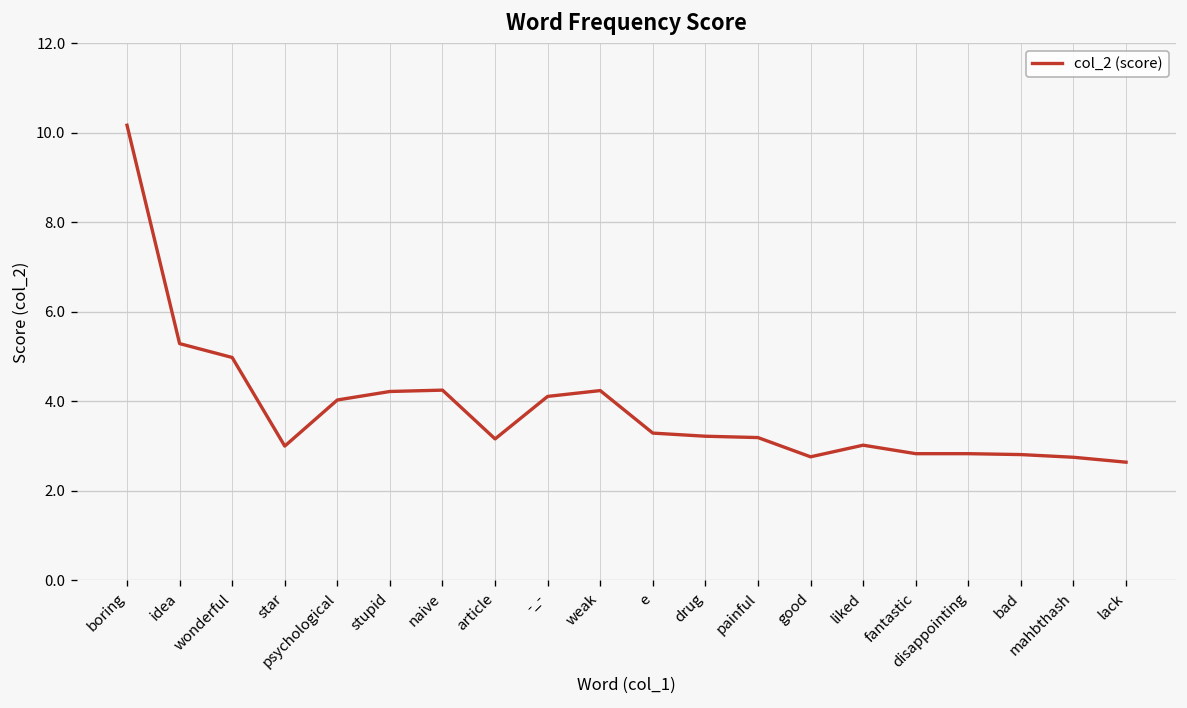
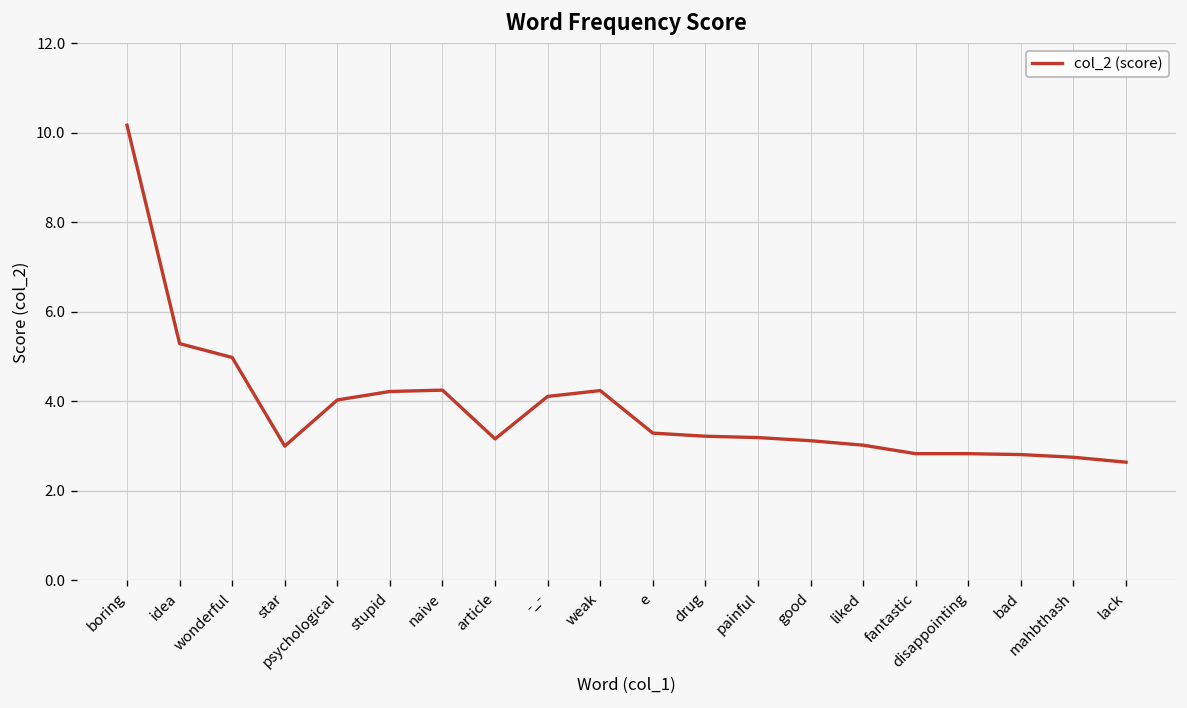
  {
    "boring": 10.2,
    "idea": 5.3,
    "wonderful": 5.0,
    "star": 3.0,
    "psychological": 4.0,
    "stupid": 4.2,
    "naive": 4.3,
    "article": 3.2,
    "-_-": 4.1,
    "weak": 4.2,
    "e": 3.3,
    "drug": 3.2,
    "painful": 3.2,
-   "good": 2.8,
+   "good": 3.1,
    "liked": 3.0,
    "fantastic": 2.8,
    "disappointing": 2.8,
    "bad": 2.8,
    "mahbthash": 2.8,
    "lack": 2.6
  }
